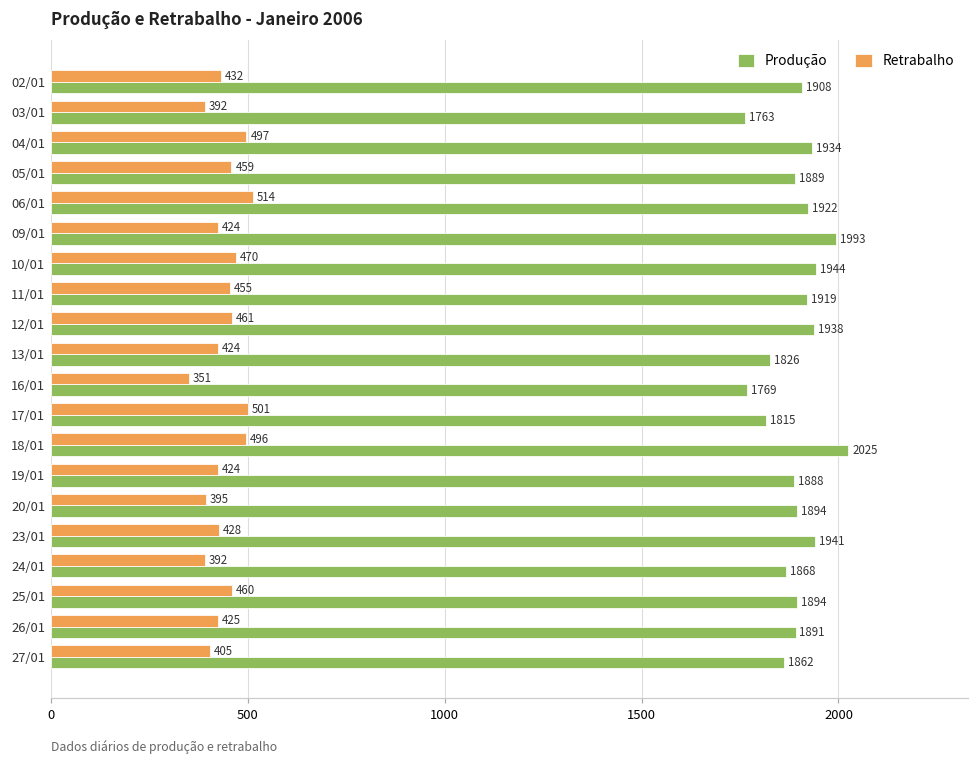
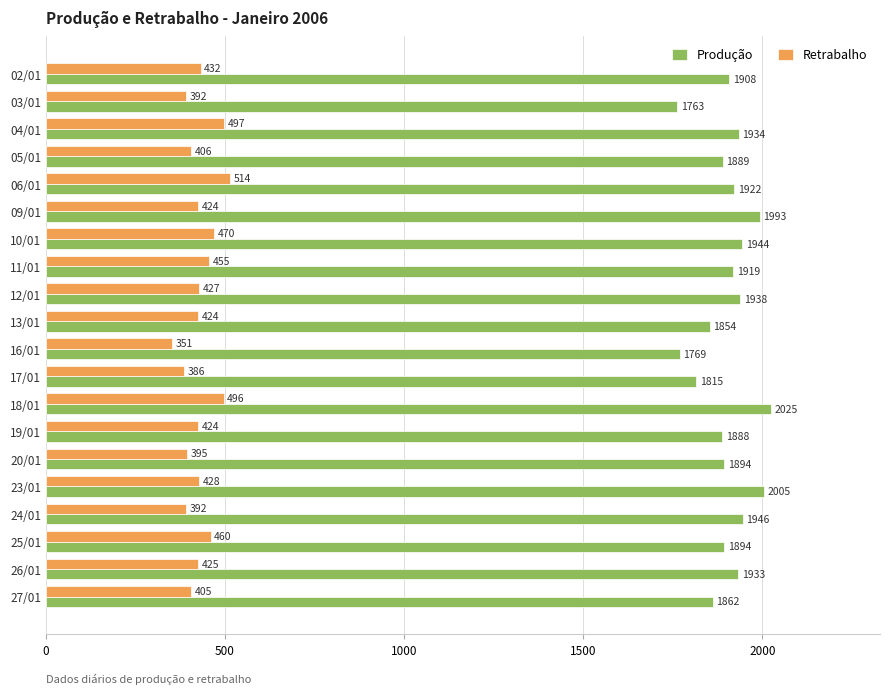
  {
    "Produção": {
      "02/01": 1908,
      "03/01": 1763,
      "04/01": 1934,
      "05/01": 1889,
      "06/01": 1922,
      "09/01": 1993,
      "10/01": 1944,
      "11/01": 1919,
      "12/01": 1938,
-     "13/01": 1826,
+     "13/01": 1854,
      "16/01": 1769,
      "17/01": 1815,
      "18/01": 2025,
      "19/01": 1888,
      "20/01": 1894,
-     "23/01": 1941,
-     "24/01": 1868,
+     "23/01": 2005,
+     "24/01": 1946,
      "25/01": 1894,
-     "26/01": 1891,
+     "26/01": 1933,
      "27/01": 1862
    },
    "Retrabalho": {
      "02/01": 432,
      "03/01": 392,
      "04/01": 497,
-     "05/01": 459,
+     "05/01": 406,
      "06/01": 514,
      "09/01": 424,
      "10/01": 470,
      "11/01": 455,
-     "12/01": 461,
+     "12/01": 427,
      "13/01": 424,
      "16/01": 351,
-     "17/01": 501,
+     "17/01": 386,
      "18/01": 496,
      "19/01": 424,
      "20/01": 395,
      "23/01": 428,
      "24/01": 392,
      "25/01": 460,
      "26/01": 425,
      "27/01": 405
    }
  }
